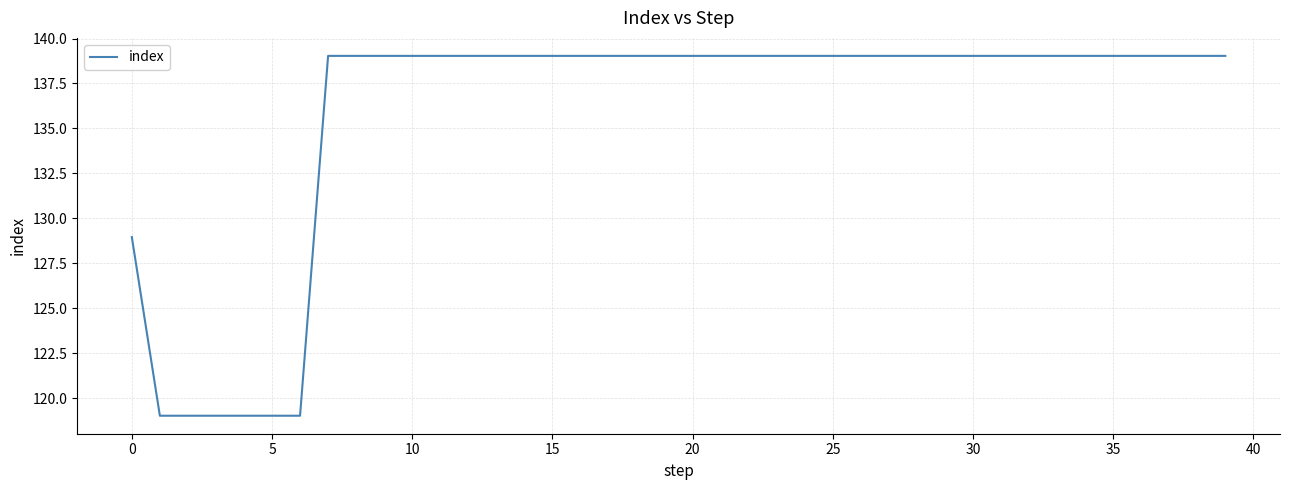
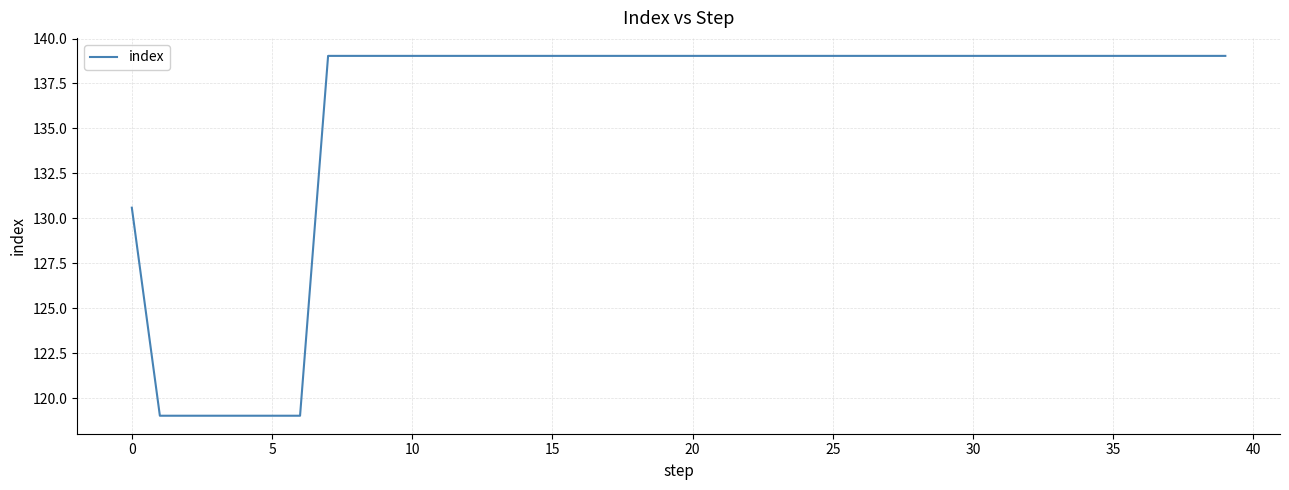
  {
-   "0": 129.0,
+   "0": 130.6,
    "5": 119.0,
    "10": 139.0,
    "15": 139.0,
    "20": 139.0,
    "25": 139.0,
    "30": 139.0,
    "35": 139.0
  }
